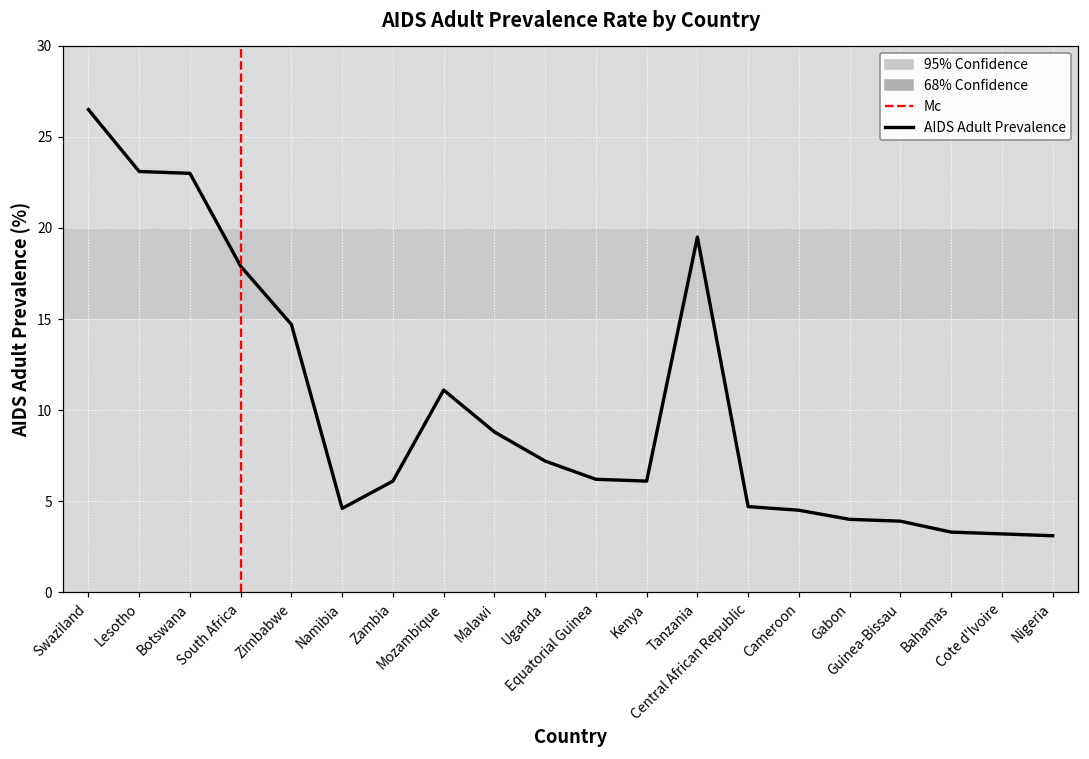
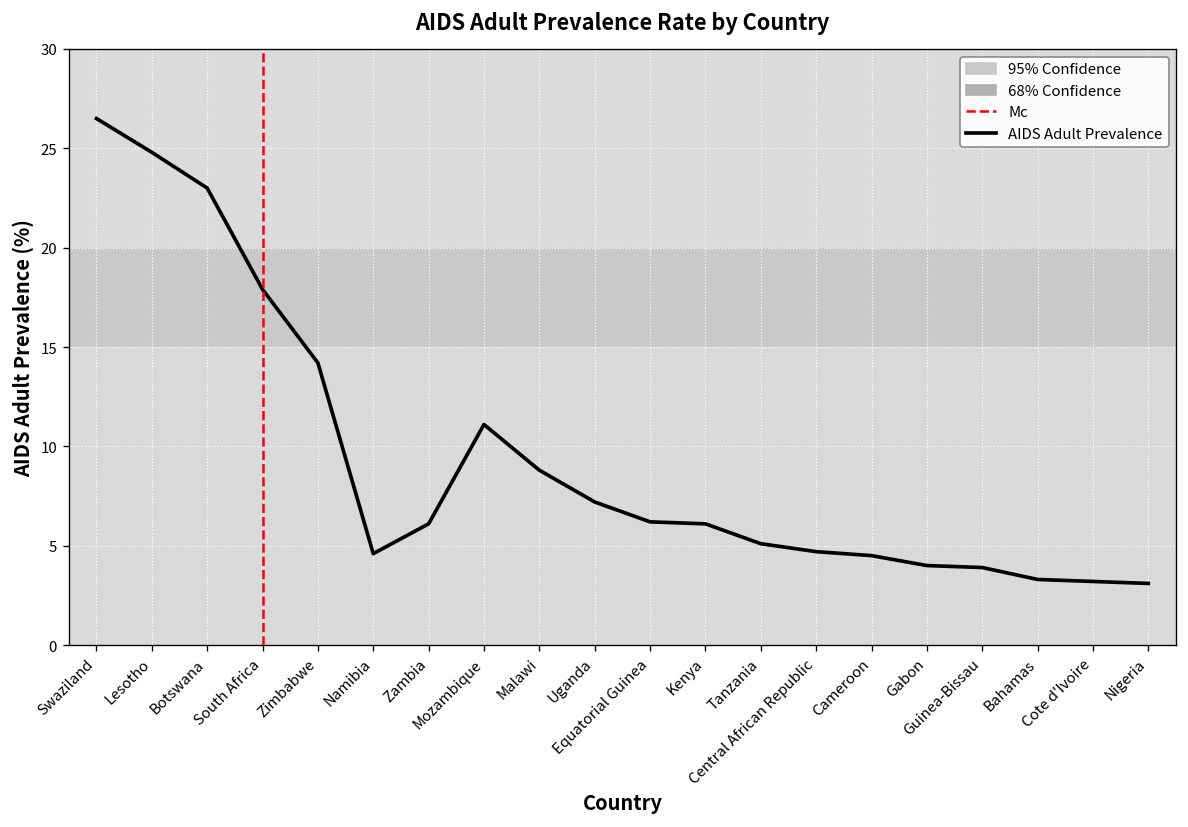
  {
    "Swaziland": 26.5,
-   "Lesotho": 23.1,
+   "Lesotho": 24.8,
    "Botswana": 23.0,
    "South Africa": 17.9,
-   "Zimbabwe": 14.7,
+   "Zimbabwe": 14.2,
    "Namibia": 4.6,
    "Zambia": 6.1,
    "Mozambique": 11.1,
    "Malawi": 8.8,
    "Uganda": 7.2,
    "Equatorial Guinea": 6.2,
    "Kenya": 6.1,
-   "Tanzania": 19.5,
+   "Tanzania": 5.1,
    "Central African Republic": 4.7,
    "Cameroon": 4.5,
    "Gabon": 4.0,
    "Guinea-Bissau": 3.9,
    "Bahamas": 3.3,
    "Cote d'Ivoire": 3.2,
    "Nigeria": 3.1
  }
